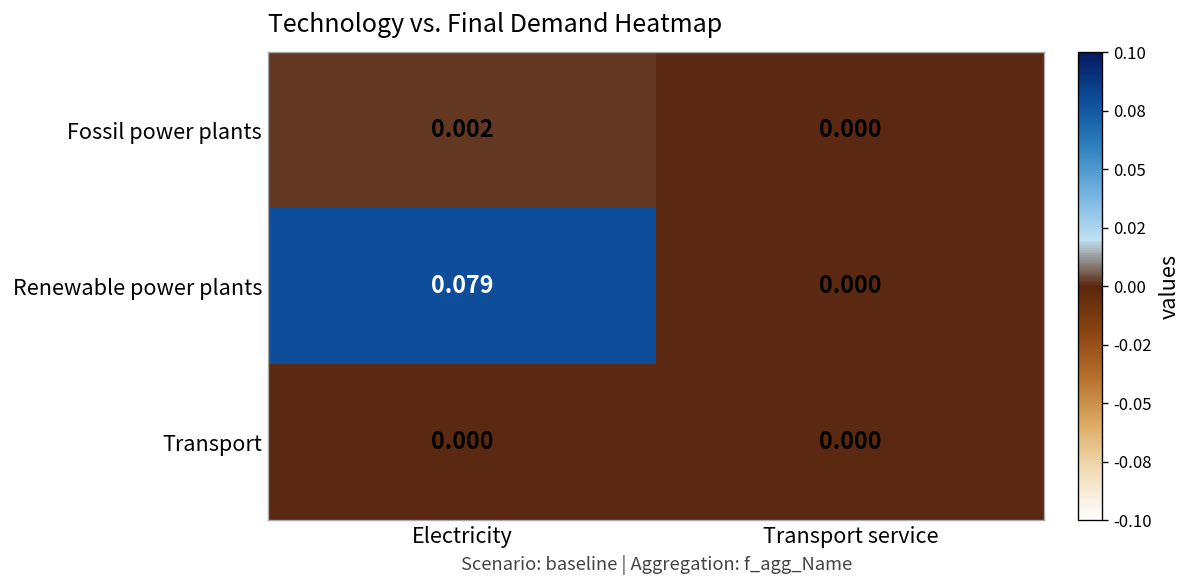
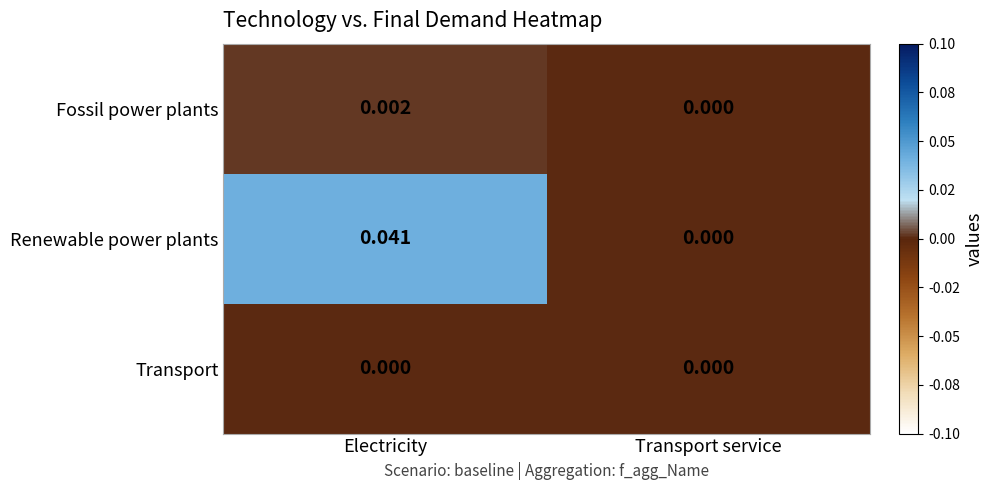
  {
    "Fossil power plants": {
      "Electricity": 0.002,
      "Transport service": 0.000
    },
    "Renewable power plants": {
-     "Electricity": 0.079,
+     "Electricity": 0.041,
      "Transport service": 0.000
    },
    "Transport": {
      "Electricity": 0.000,
      "Transport service": 0.000
    }
  }
